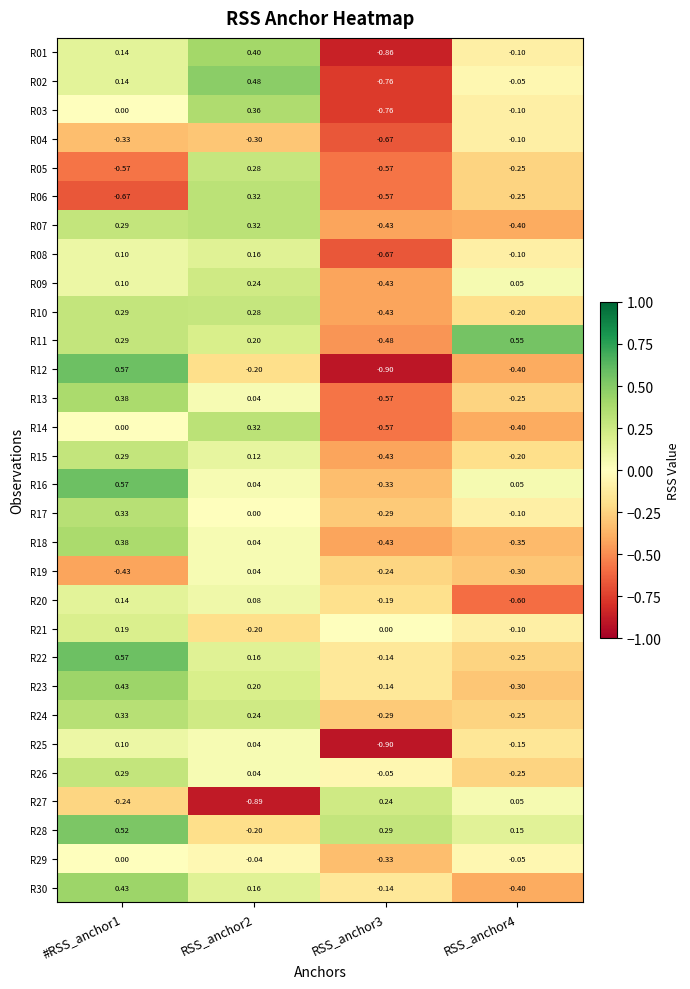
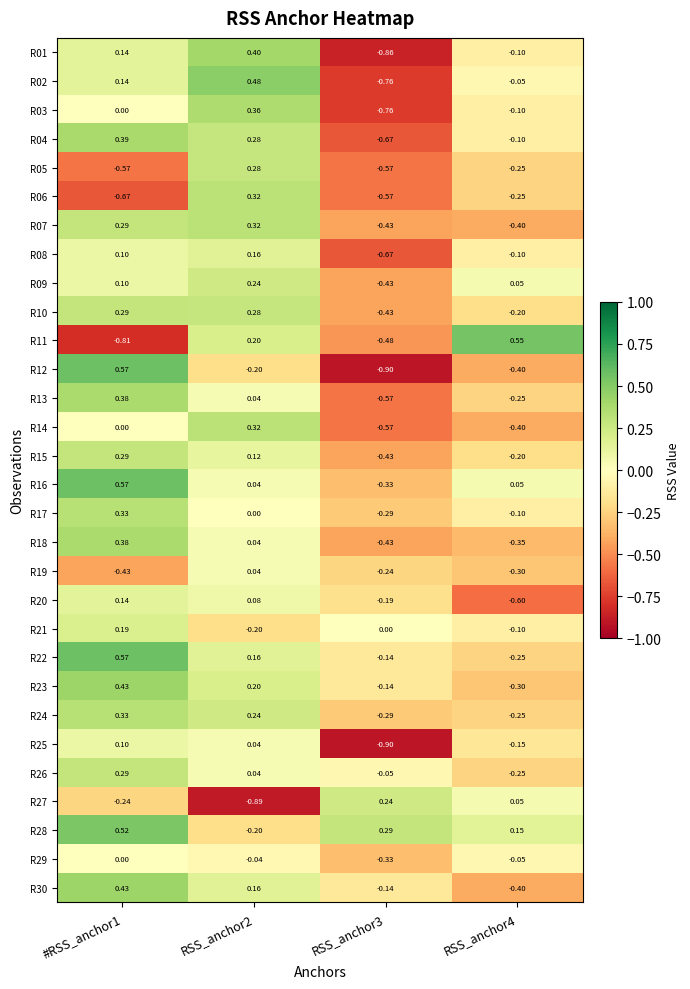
  {
    "R01": {
      "#RSS_anchor1": 0.14,
      "RSS_anchor2": 0.40,
      "RSS_anchor3": -0.86,
      "RSS_anchor4": -0.10
    },
    "R02": {
      "#RSS_anchor1": 0.14,
      "RSS_anchor2": 0.48,
      "RSS_anchor3": -0.76,
      "RSS_anchor4": -0.05
    },
    "R03": {
      "#RSS_anchor1": 0.00,
      "RSS_anchor2": 0.36,
      "RSS_anchor3": -0.76,
      "RSS_anchor4": -0.10
    },
    "R04": {
-     "#RSS_anchor1": -0.33,
-     "RSS_anchor2": -0.30,
+     "#RSS_anchor1": 0.39,
+     "RSS_anchor2": 0.28,
      "RSS_anchor3": -0.67,
      "RSS_anchor4": -0.10
    },
    "R05": {
      "#RSS_anchor1": -0.57,
      "RSS_anchor2": 0.28,
      "RSS_anchor3": -0.57,
      "RSS_anchor4": -0.25
    },
    "R06": {
      "#RSS_anchor1": -0.67,
      "RSS_anchor2": 0.32,
      "RSS_anchor3": -0.57,
      "RSS_anchor4": -0.25
    },
    "R07": {
      "#RSS_anchor1": 0.29,
      "RSS_anchor2": 0.32,
      "RSS_anchor3": -0.43,
      "RSS_anchor4": -0.40
    },
    "R08": {
      "#RSS_anchor1": 0.10,
      "RSS_anchor2": 0.16,
      "RSS_anchor3": -0.67,
      "RSS_anchor4": -0.10
    },
    "R09": {
      "#RSS_anchor1": 0.10,
      "RSS_anchor2": 0.24,
      "RSS_anchor3": -0.43,
      "RSS_anchor4": 0.05
    },
    "R10": {
      "#RSS_anchor1": 0.29,
      "RSS_anchor2": 0.28,
      "RSS_anchor3": -0.43,
      "RSS_anchor4": -0.20
    },
    "R11": {
-     "#RSS_anchor1": 0.29,
+     "#RSS_anchor1": -0.81,
      "RSS_anchor2": 0.20,
      "RSS_anchor3": -0.48,
      "RSS_anchor4": 0.55
    },
    "R12": {
      "#RSS_anchor1": 0.57,
      "RSS_anchor2": -0.20,
      "RSS_anchor3": -0.90,
      "RSS_anchor4": -0.40
    },
    "R13": {
      "#RSS_anchor1": 0.38,
      "RSS_anchor2": 0.04,
      "RSS_anchor3": -0.57,
      "RSS_anchor4": -0.25
    },
    "R14": {
      "#RSS_anchor1": 0.00,
      "RSS_anchor2": 0.32,
      "RSS_anchor3": -0.57,
      "RSS_anchor4": -0.40
    },
    "R15": {
      "#RSS_anchor1": 0.29,
      "RSS_anchor2": 0.12,
      "RSS_anchor3": -0.43,
      "RSS_anchor4": -0.20
    },
    "R16": {
      "#RSS_anchor1": 0.57,
      "RSS_anchor2": 0.04,
      "RSS_anchor3": -0.33,
      "RSS_anchor4": 0.05
    },
    "R17": {
      "#RSS_anchor1": 0.33,
      "RSS_anchor2": 0.00,
      "RSS_anchor3": -0.29,
      "RSS_anchor4": -0.10
    },
    "R18": {
      "#RSS_anchor1": 0.38,
      "RSS_anchor2": 0.04,
      "RSS_anchor3": -0.43,
      "RSS_anchor4": -0.35
    },
    "R19": {
      "#RSS_anchor1": -0.43,
      "RSS_anchor2": 0.04,
      "RSS_anchor3": -0.24,
      "RSS_anchor4": -0.30
    },
    "R20": {
      "#RSS_anchor1": 0.14,
      "RSS_anchor2": 0.08,
      "RSS_anchor3": -0.19,
      "RSS_anchor4": -0.60
    },
    "R21": {
      "#RSS_anchor1": 0.19,
      "RSS_anchor2": -0.20,
      "RSS_anchor3": 0.00,
      "RSS_anchor4": -0.10
    },
    "R22": {
      "#RSS_anchor1": 0.57,
      "RSS_anchor2": 0.16,
      "RSS_anchor3": -0.14,
      "RSS_anchor4": -0.25
    },
    "R23": {
      "#RSS_anchor1": 0.43,
      "RSS_anchor2": 0.20,
      "RSS_anchor3": -0.14,
      "RSS_anchor4": -0.30
    },
    "R24": {
      "#RSS_anchor1": 0.33,
      "RSS_anchor2": 0.24,
      "RSS_anchor3": -0.29,
      "RSS_anchor4": -0.25
    },
    "R25": {
      "#RSS_anchor1": 0.10,
      "RSS_anchor2": 0.04,
      "RSS_anchor3": -0.90,
      "RSS_anchor4": -0.15
    },
    "R26": {
      "#RSS_anchor1": 0.29,
      "RSS_anchor2": 0.04,
      "RSS_anchor3": -0.05,
      "RSS_anchor4": -0.25
    },
    "R27": {
      "#RSS_anchor1": -0.24,
      "RSS_anchor2": -0.89,
      "RSS_anchor3": 0.24,
      "RSS_anchor4": 0.05
    },
    "R28": {
      "#RSS_anchor1": 0.52,
      "RSS_anchor2": -0.20,
      "RSS_anchor3": 0.29,
      "RSS_anchor4": 0.15
    },
    "R29": {
      "#RSS_anchor1": 0.00,
      "RSS_anchor2": -0.04,
      "RSS_anchor3": -0.33,
      "RSS_anchor4": -0.05
    },
    "R30": {
      "#RSS_anchor1": 0.43,
      "RSS_anchor2": 0.16,
      "RSS_anchor3": -0.14,
      "RSS_anchor4": -0.40
    }
  }
